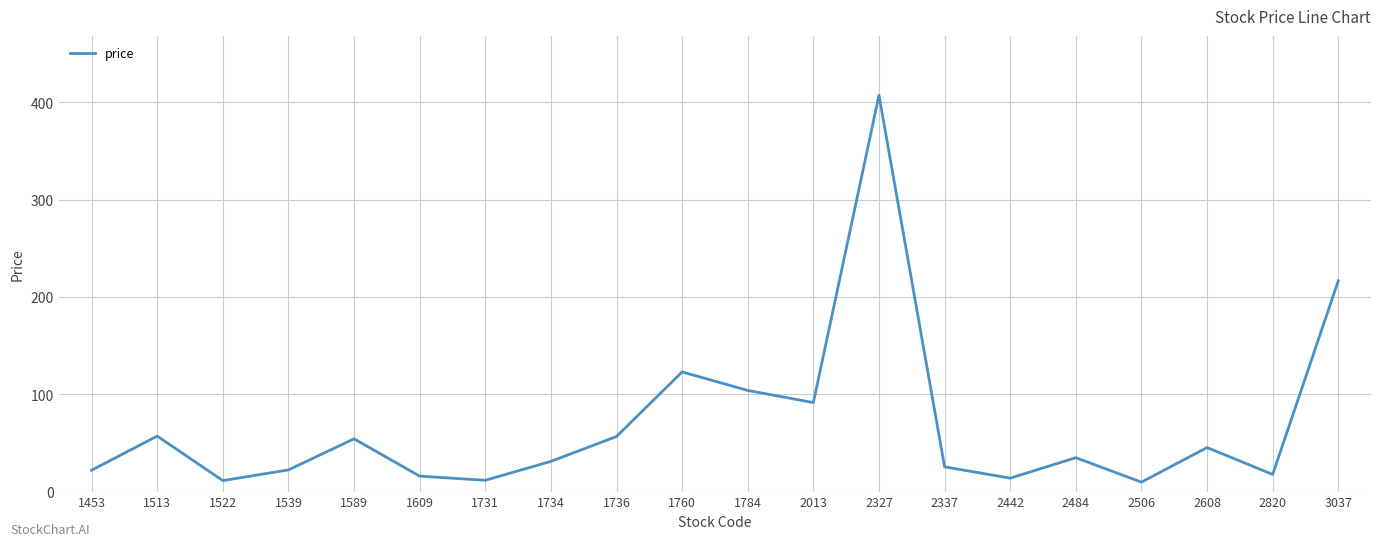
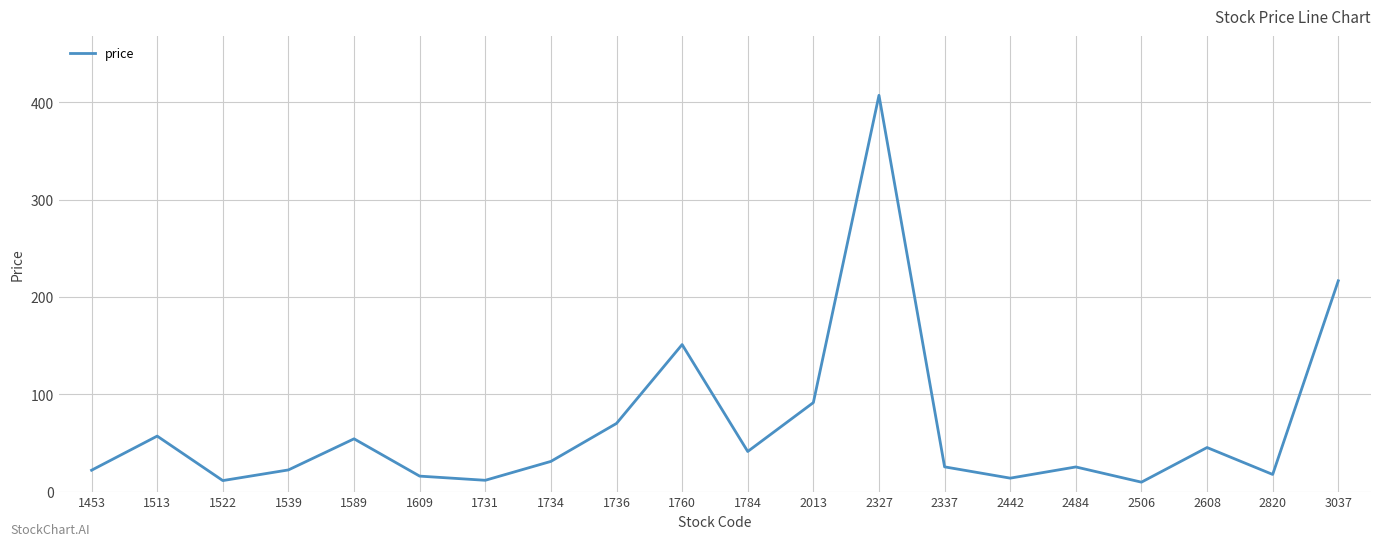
  {
    "1453": 20,
    "1513": 60,
    "1522": 10,
    "1539": 20,
    "1589": 50,
    "1609": 20,
    "1731": 10,
    "1734": 30,
-   "1736": 60,
-   "1760": 120,
-   "1784": 100,
+   "1736": 70,
+   "1760": 150,
+   "1784": 40,
    "2013": 90,
    "2327": 410,
    "2337": 30,
    "2442": 10,
-   "2484": 35,
+   "2484": 25,
    "2506": 10,
    "2608": 50,
    "2820": 20,
    "3037": 220
  }
